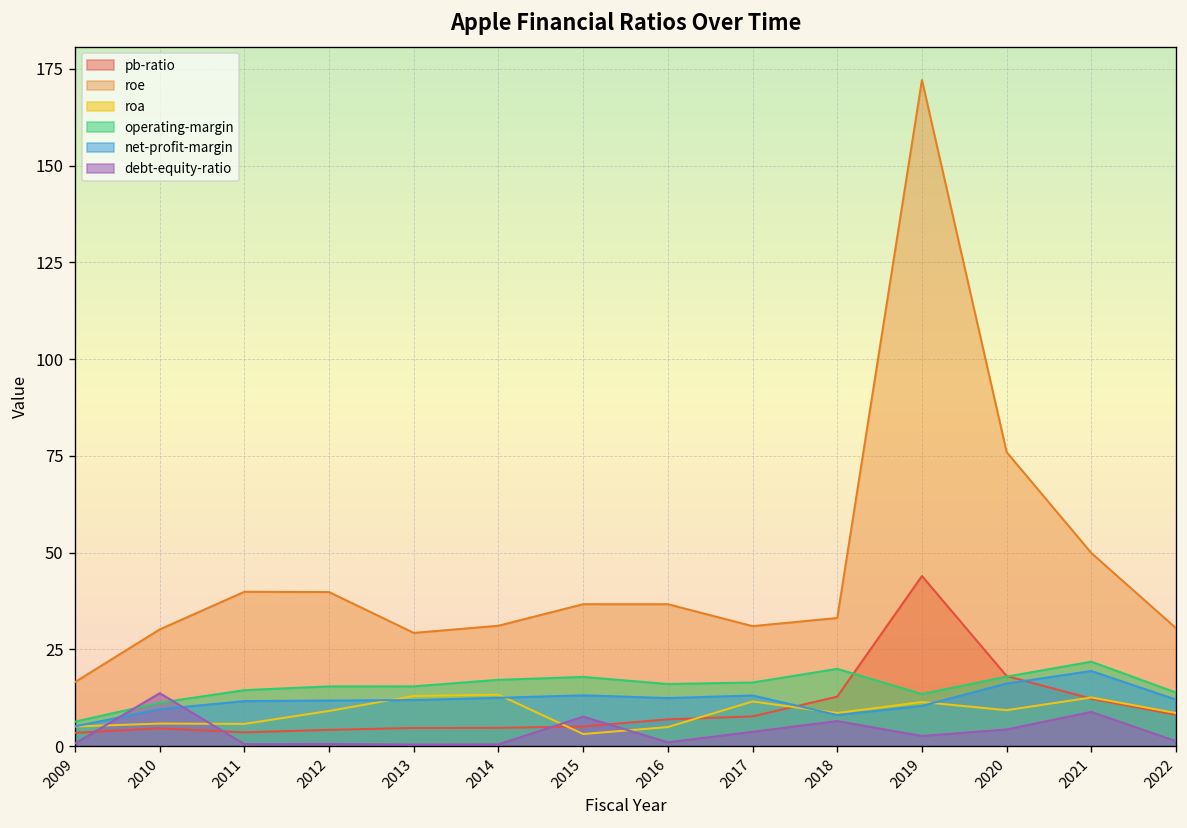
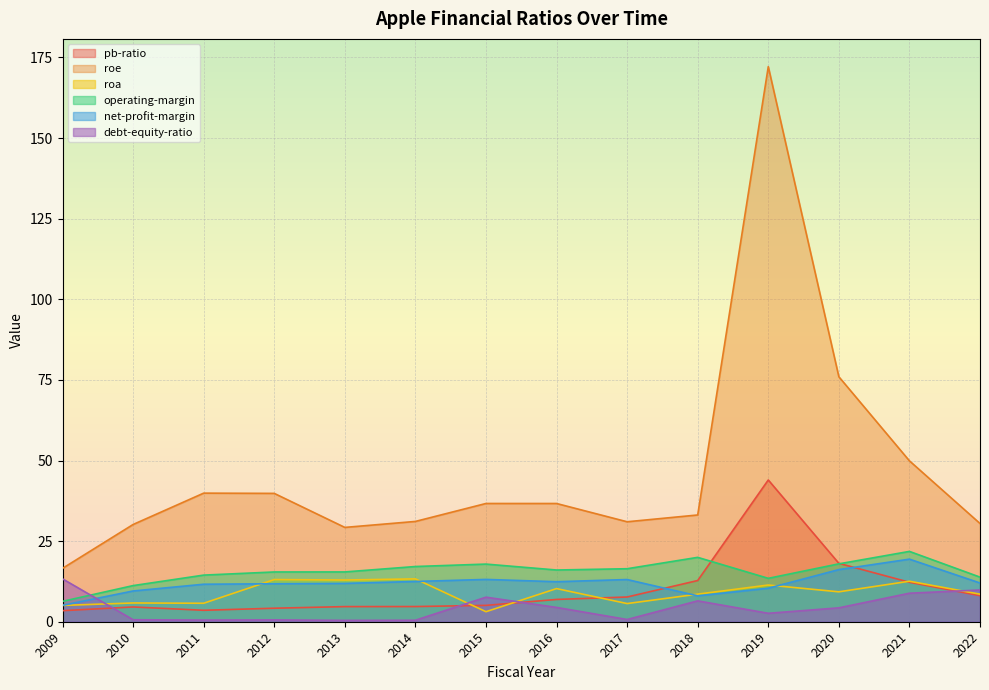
  {
    "roa": {
      "2010": 6,
      "2011": 6,
-     "2012": 9,
+     "2012": 13,
      "2013": 13,
      "2014": 13,
      "2015": 3,
-     "2016": 5,
-     "2017": 12,
+     "2016": 10,
+     "2017": 6,
      "2019": 11,
      "2020": 9
    },
    "operating-margin": {
      "2009": 6,
      "2010": 11,
      "2011": 14,
      "2012": 15,
      "2013": 15,
      "2014": 17,
      "2015": 18,
      "2016": 16,
      "2017": 16,
      "2018": 20,
      "2019": 13,
      "2021": 22,
      "2022": 14
    },
    "net-profit-margin": {
      "2010": 10,
      "2011": 12,
      "2012": 12,
      "2013": 12,
      "2014": 12,
      "2015": 13,
      "2016": 12,
      "2017": 13,
      "2019": 10,
      "2020": 16,
      "2021": 19,
      "2022": 12
    },
    "debt-equity-ratio": {
-     "2009": 1,
-     "2010": 14,
+     "2009": 13,
+     "2010": 1,
      "2011": 1,
      "2012": 1,
      "2013": 0,
      "2014": 0,
      "2015": 8,
-     "2016": 1,
-     "2017": 4,
+     "2016": 4,
+     "2017": 1,
      "2018": 6,
      "2019": 3,
      "2020": 4,
      "2021": 9,
-     "2022": 1
+     "2022": 10
    }
  }
